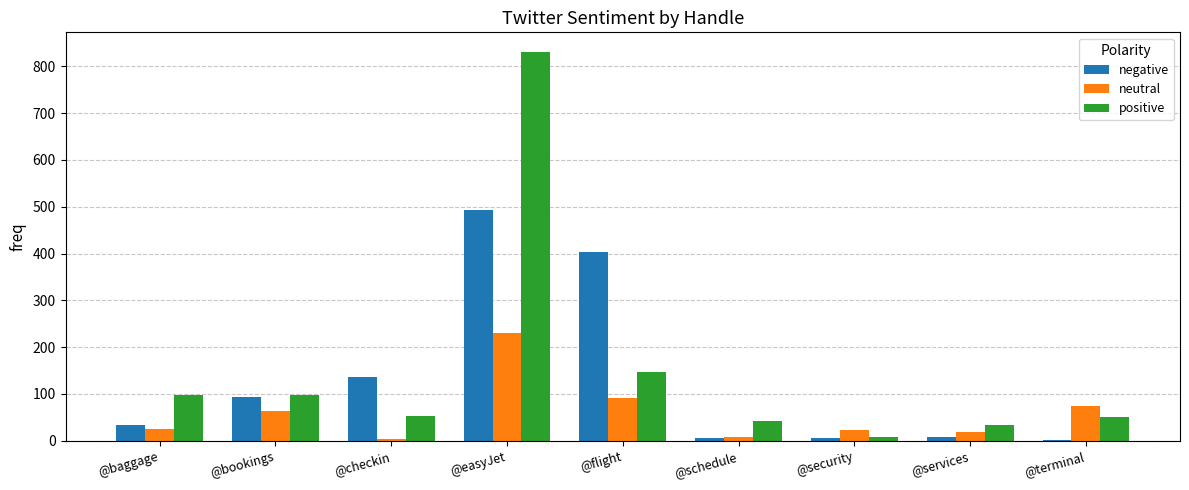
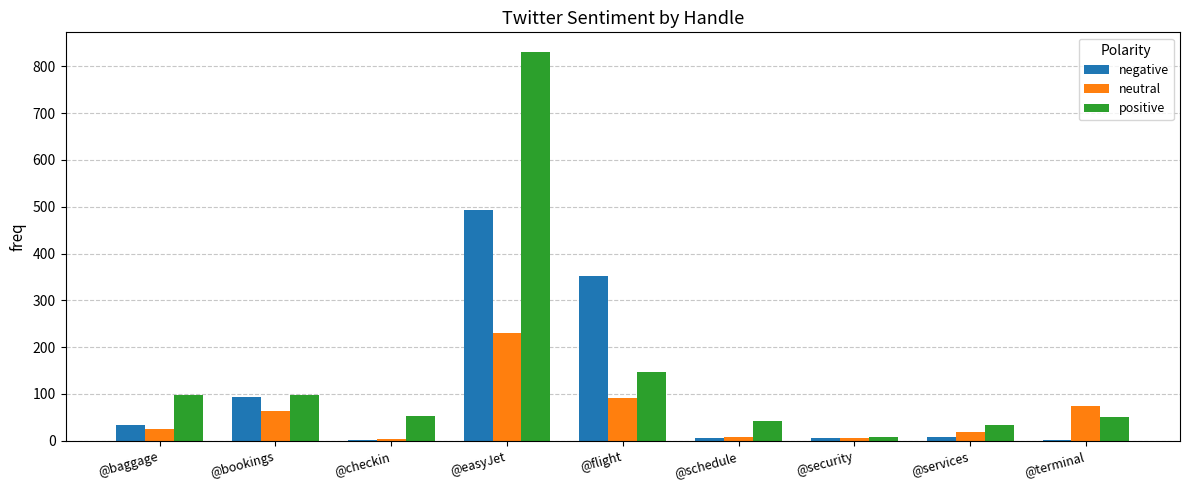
  {
    "negative": {
      "@baggage": 30,
      "@bookings": 90,
-     "@checkin": 140,
+     "@checkin": 0,
      "@easyJet": 490,
-     "@flight": 400,
+     "@flight": 350,
      "@schedule": 10,
      "@services": 10
    },
    "neutral": {
      "@baggage": 30,
      "@bookings": 60,
      "@easyJet": 230,
      "@flight": 90,
      "@schedule": 10,
-     "@security": 20,
+     "@security": 10,
      "@services": 20,
      "@terminal": 70
    },
    "positive": {
      "@baggage": 100,
      "@bookings": 100,
      "@checkin": 50,
      "@easyJet": 830,
      "@flight": 150,
      "@schedule": 40,
      "@security": 10,
      "@services": 30,
      "@terminal": 50
    }
  }
